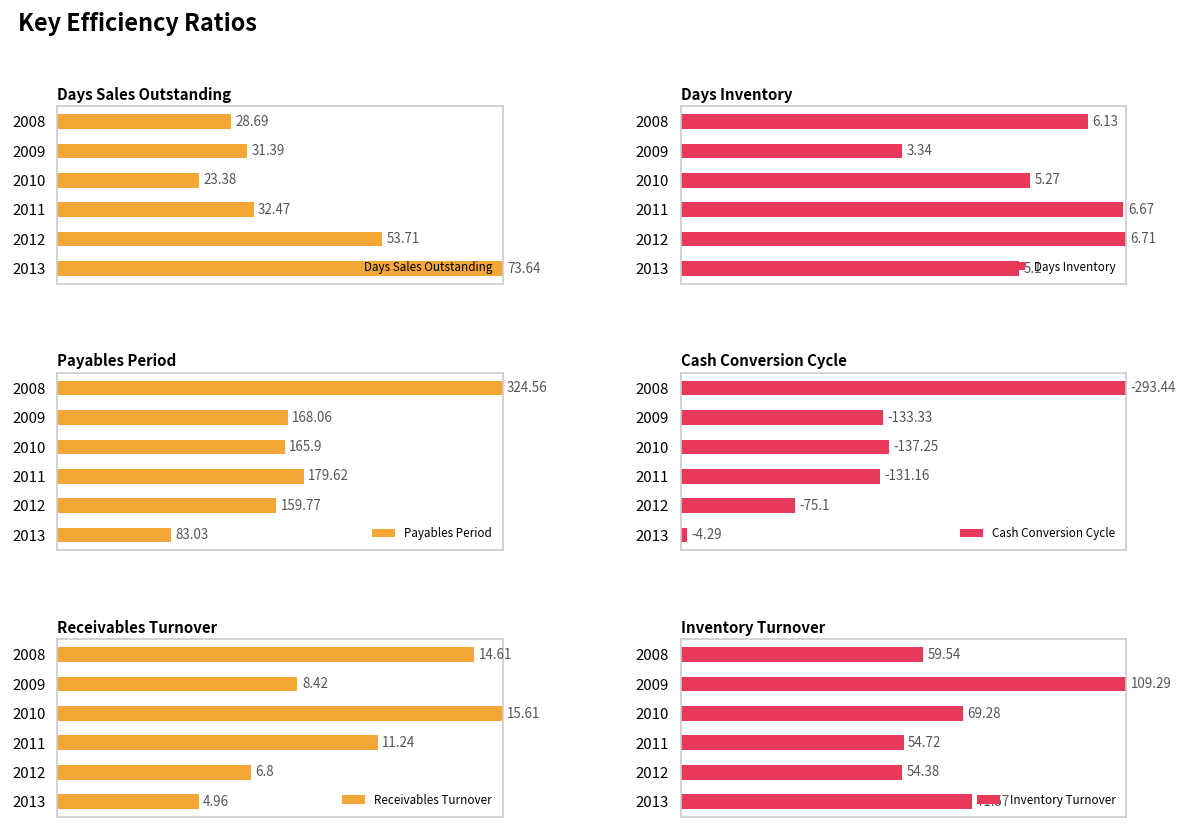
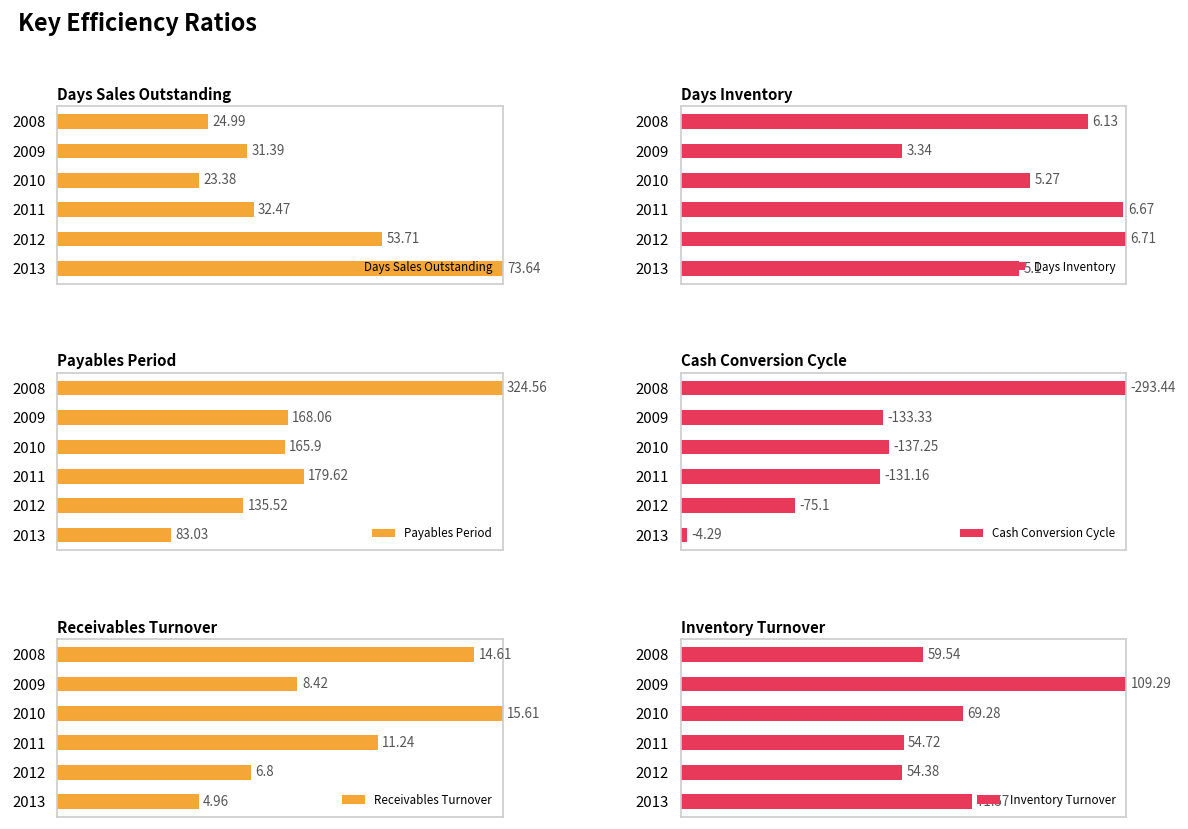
  {
    "Days Sales Outstanding": {
-     "2008": 28.69
+     "2008": 24.99
    },
    "Payables Period": {
-     "2012": 159.77
+     "2012": 135.52
    }
  }
